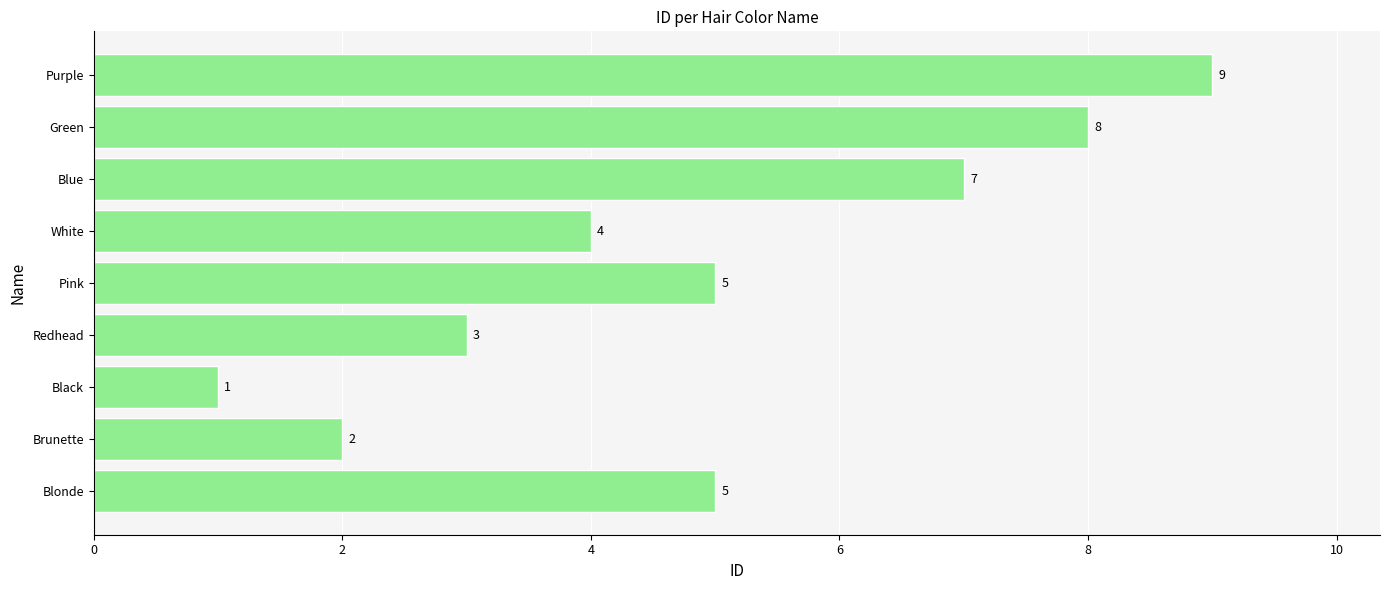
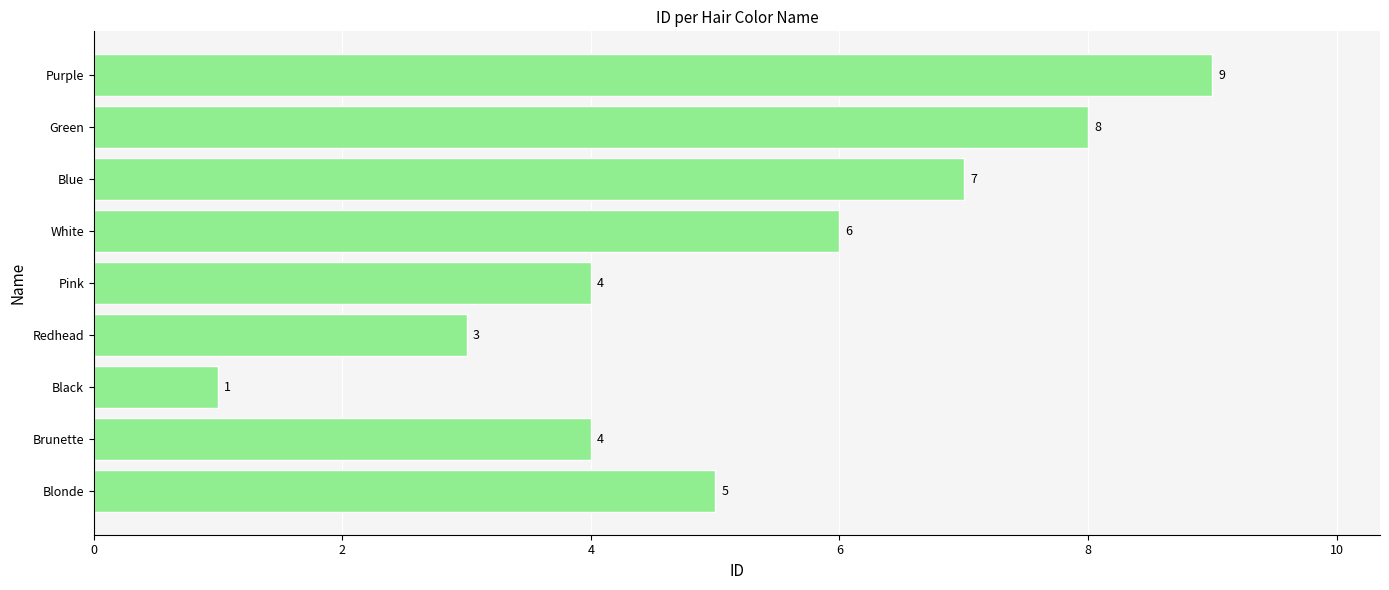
  {
    "Purple": 9,
    "Green": 8,
    "Blue": 7,
-   "White": 4,
-   "Pink": 5,
+   "White": 6,
+   "Pink": 4,
    "Redhead": 3,
    "Black": 1,
-   "Brunette": 2,
+   "Brunette": 4,
    "Blonde": 5
  }
